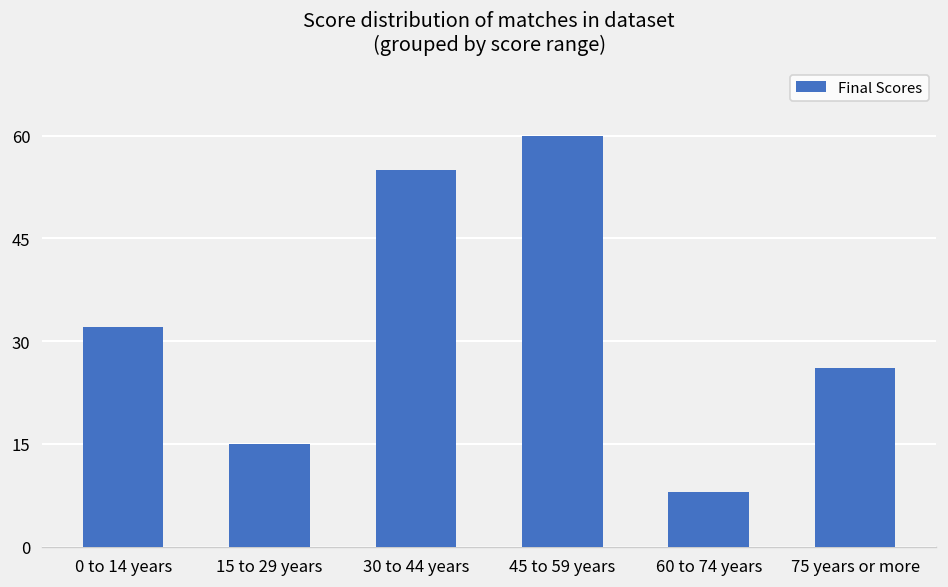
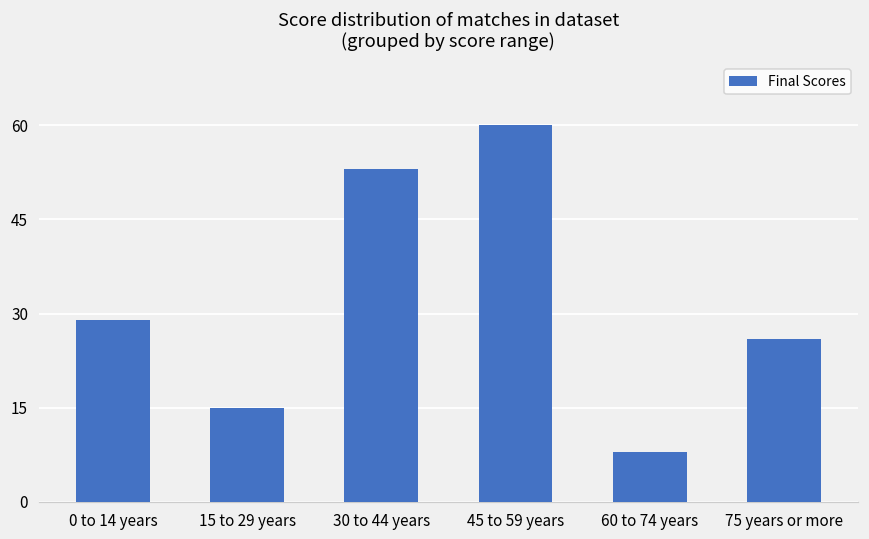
  {
-   "0 to 14 years": 32,
+   "0 to 14 years": 29,
    "15 to 29 years": 15,
-   "30 to 44 years": 55,
+   "30 to 44 years": 53,
    "45 to 59 years": 60,
    "60 to 74 years": 8,
    "75 years or more": 26
  }
